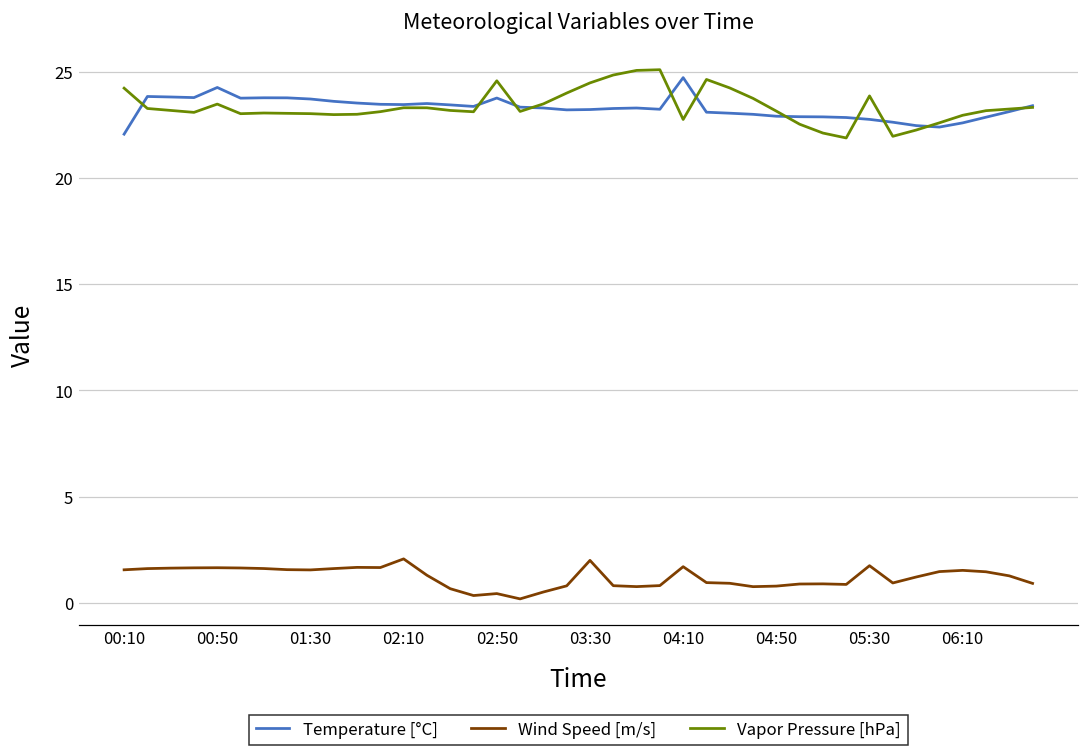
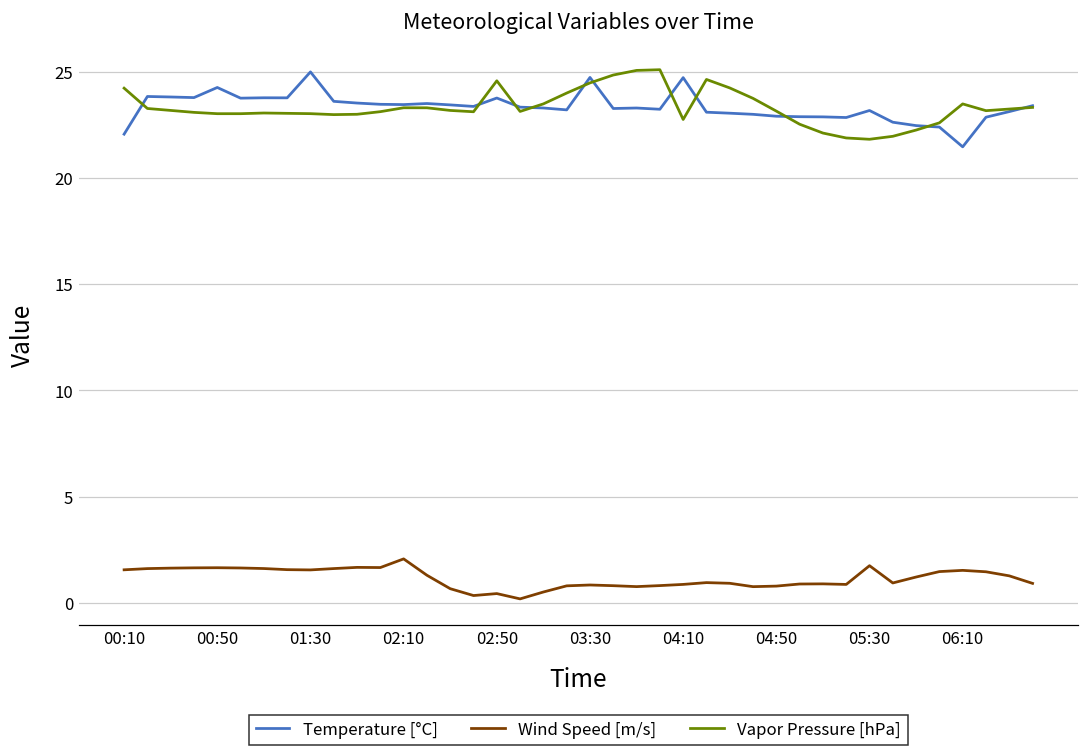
  {
    "Temperature [°C]": {
      "00:10": 22.1,
      "00:50": 24.3,
-     "01:30": 23.7,
+     "01:30": 25.0,
      "02:10": 23.5,
      "02:50": 23.8,
-     "03:30": 23.2,
+     "03:30": 24.7,
      "04:10": 24.7,
      "04:50": 22.9,
-     "05:30": 22.8,
-     "06:10": 22.6
+     "05:30": 23.2,
+     "06:10": 21.5
    },
    "Wind Speed [m/s]": {
      "00:10": 1.6,
      "00:50": 1.7,
      "01:30": 1.6,
      "02:10": 2.1,
      "02:50": 0.4,
-     "03:30": 2.0,
-     "04:10": 1.7,
+     "03:30": 0.8,
+     "04:10": 0.9,
      "04:50": 0.8,
      "05:30": 1.8,
      "06:10": 1.5
    },
    "Vapor Pressure [hPa]": {
      "00:10": 24.2,
-     "00:50": 23.5,
+     "00:50": 23.0,
      "01:30": 23.0,
      "02:10": 23.3,
      "02:50": 24.6,
      "03:30": 24.5,
      "04:10": 22.8,
      "04:50": 23.1,
-     "05:30": 23.9,
-     "06:10": 22.9
+     "05:30": 21.8,
+     "06:10": 23.5
    }
  }
